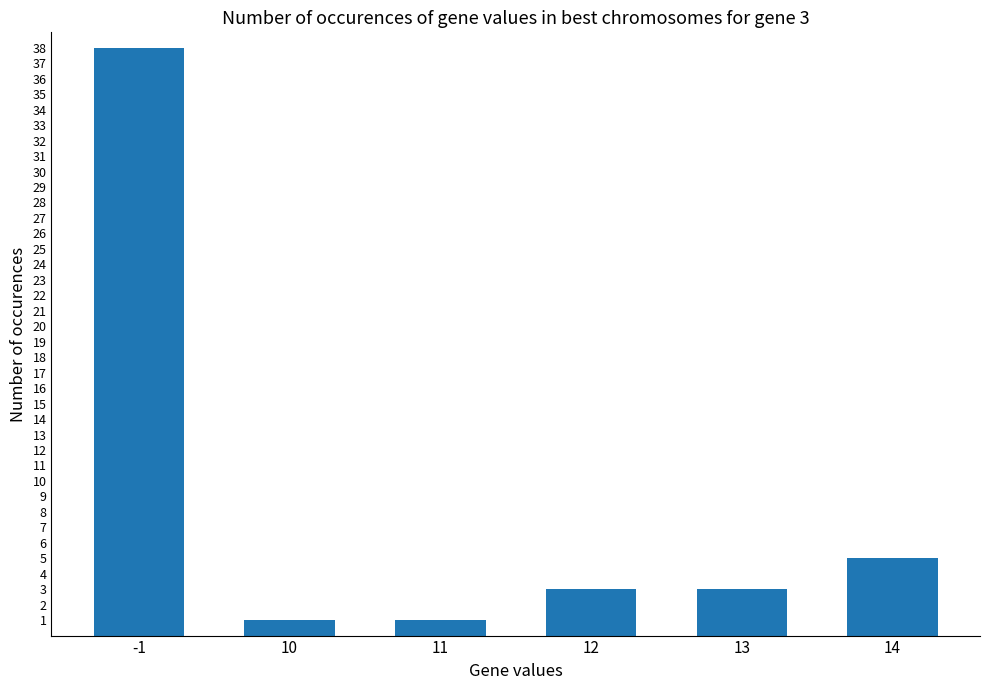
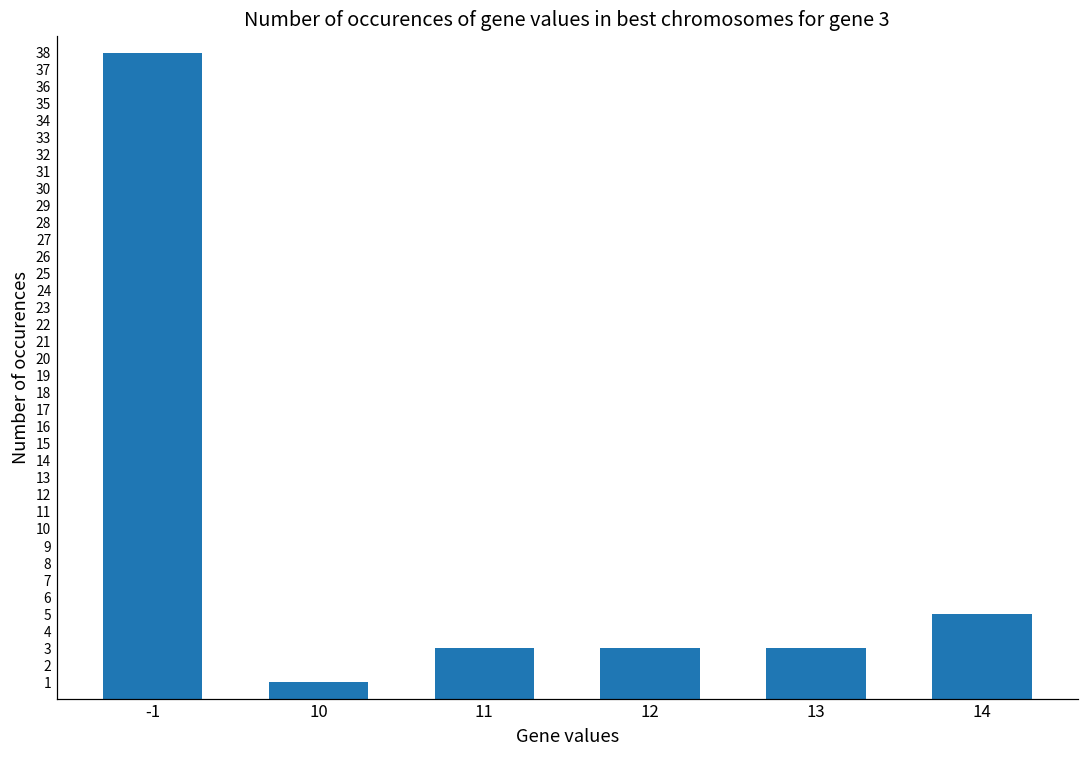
  {
    "-1": 38,
    "10": 1,
-   "11": 1,
+   "11": 3,
    "12": 3,
    "13": 3,
    "14": 5
  }
